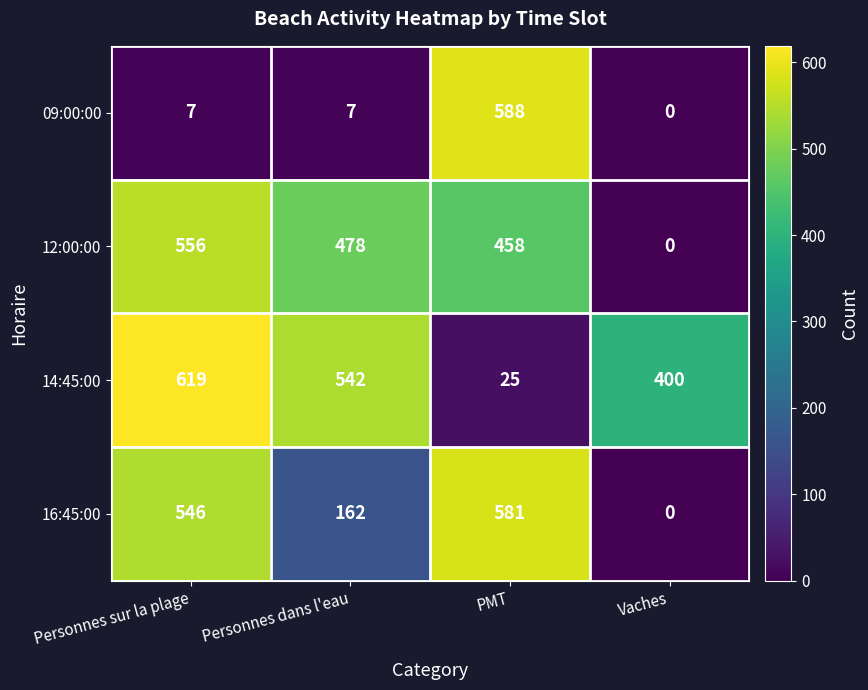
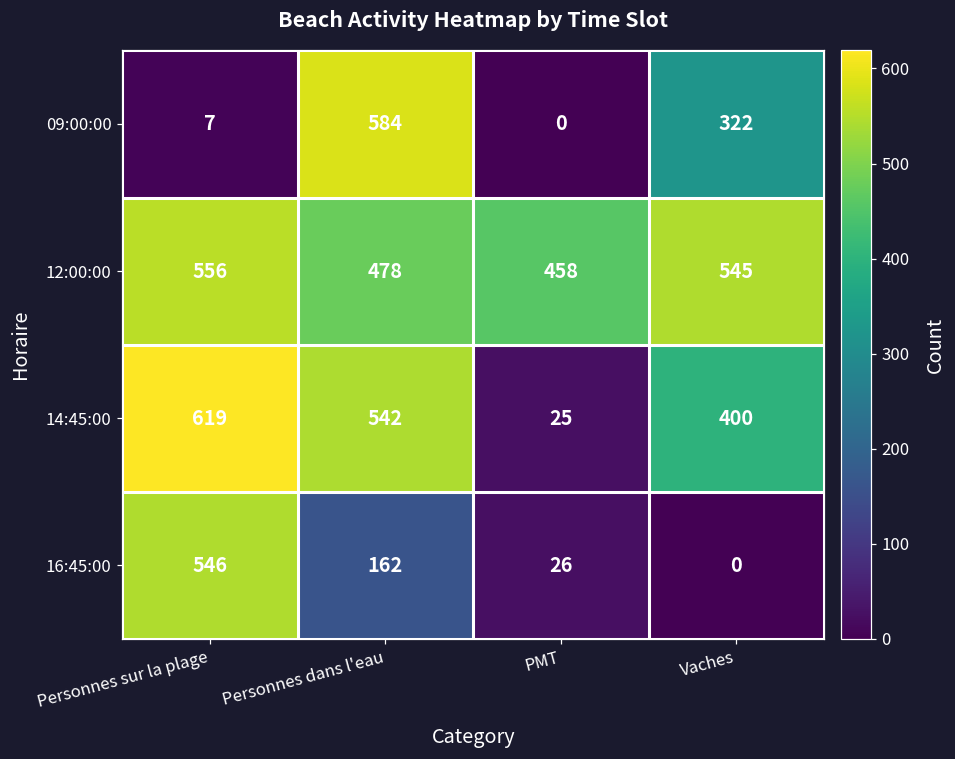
  {
    "09:00:00": {
      "Personnes sur la plage": 7,
-     "Personnes dans l'eau": 7,
-     "PMT": 588,
-     "Vaches": 0
+     "Personnes dans l'eau": 584,
+     "PMT": 0,
+     "Vaches": 322
    },
    "12:00:00": {
      "Personnes sur la plage": 556,
      "Personnes dans l'eau": 478,
      "PMT": 458,
-     "Vaches": 0
+     "Vaches": 545
    },
    "14:45:00": {
      "Personnes sur la plage": 619,
      "Personnes dans l'eau": 542,
      "PMT": 25,
      "Vaches": 400
    },
    "16:45:00": {
      "Personnes sur la plage": 546,
      "Personnes dans l'eau": 162,
-     "PMT": 581,
+     "PMT": 26,
      "Vaches": 0
    }
  }
